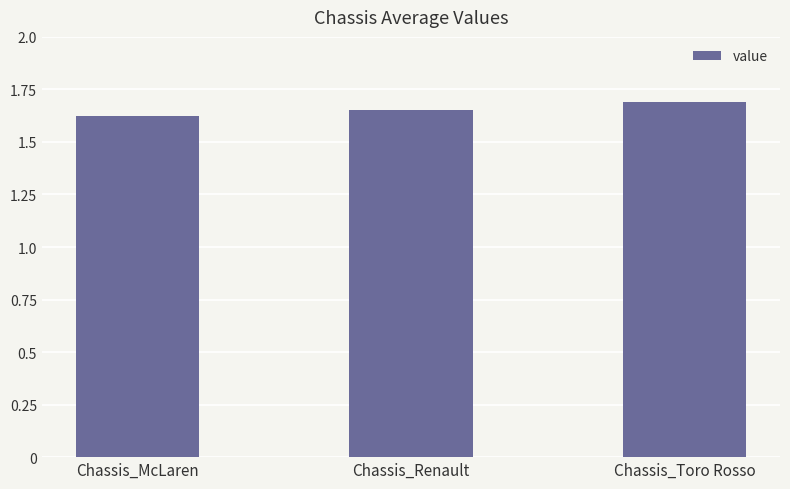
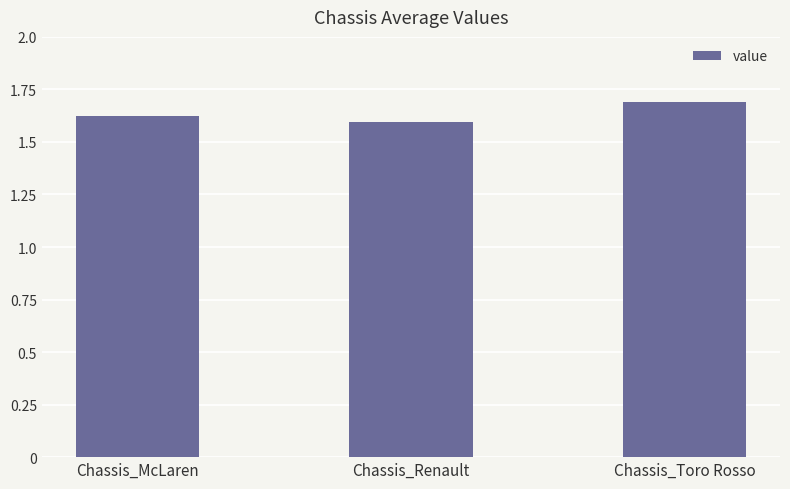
  {
    "Chassis_McLaren": 1.62,
-   "Chassis_Renault": 1.65,
+   "Chassis_Renault": 1.59,
    "Chassis_Toro Rosso": 1.69
  }
